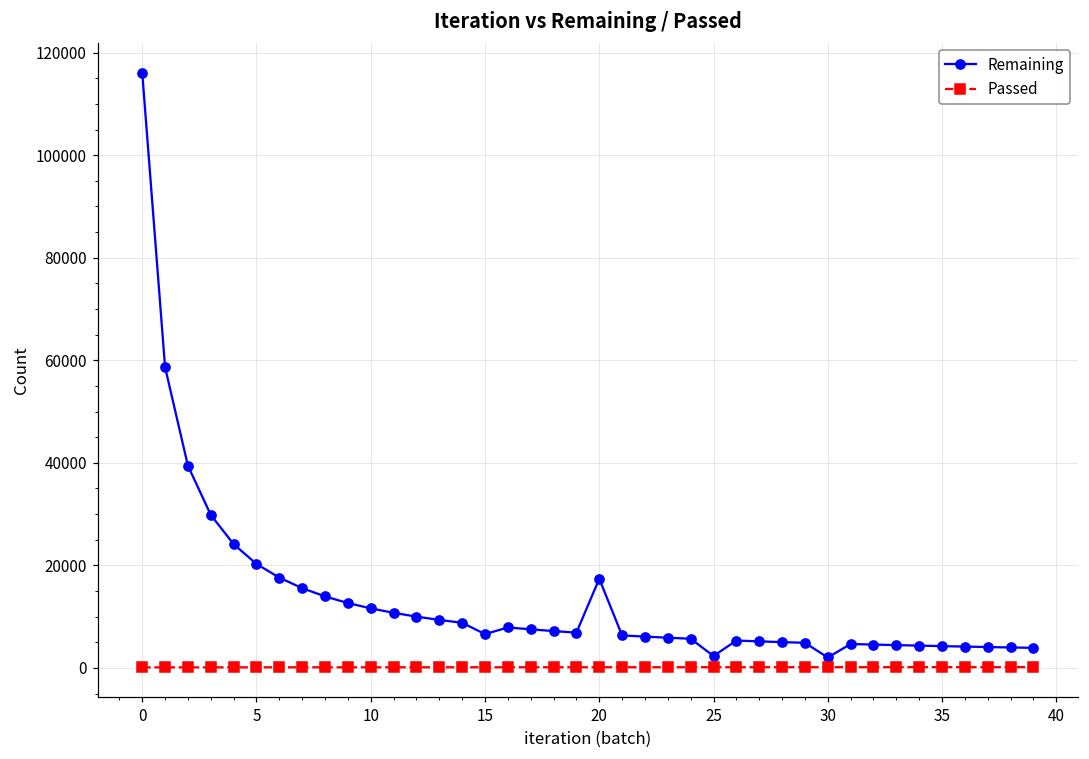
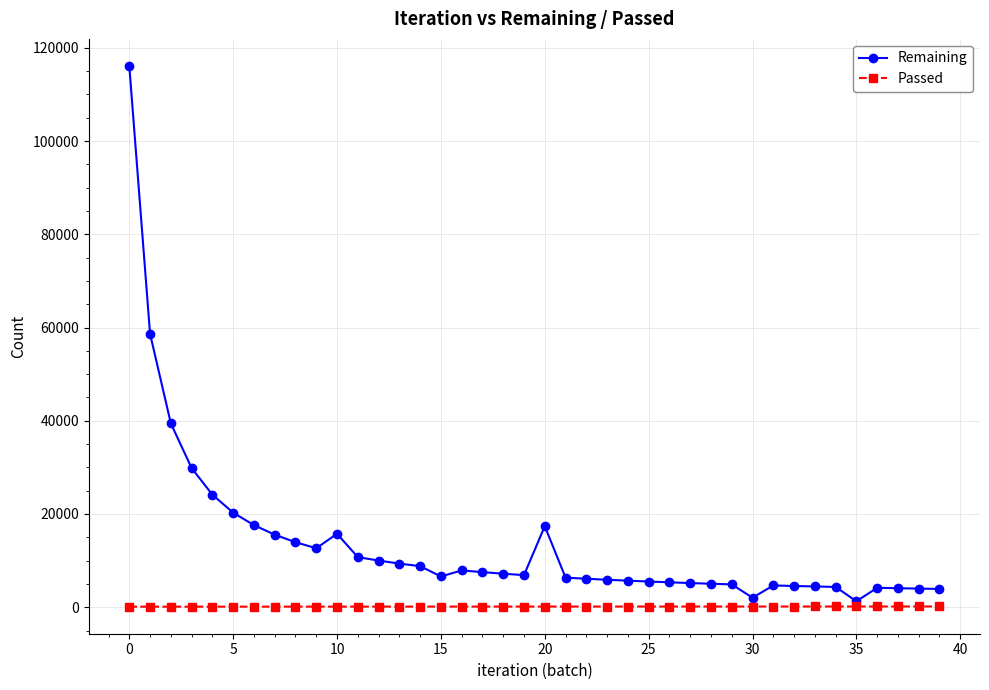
  {
    "Remaining": {
      "0": 116000,
      "5": 20000,
-     "10": 12000,
+     "10": 16000,
      "15": 7000,
      "20": 17000,
-     "25": 2000,
+     "25": 6000,
      "30": 2000,
-     "35": 4000
+     "35": 1000
    },
    "Passed": {
      "0": 0,
      "5": 0,
      "10": 0,
      "15": 0,
      "20": 0,
      "25": 0,
      "30": 0,
      "35": 0
    }
  }
